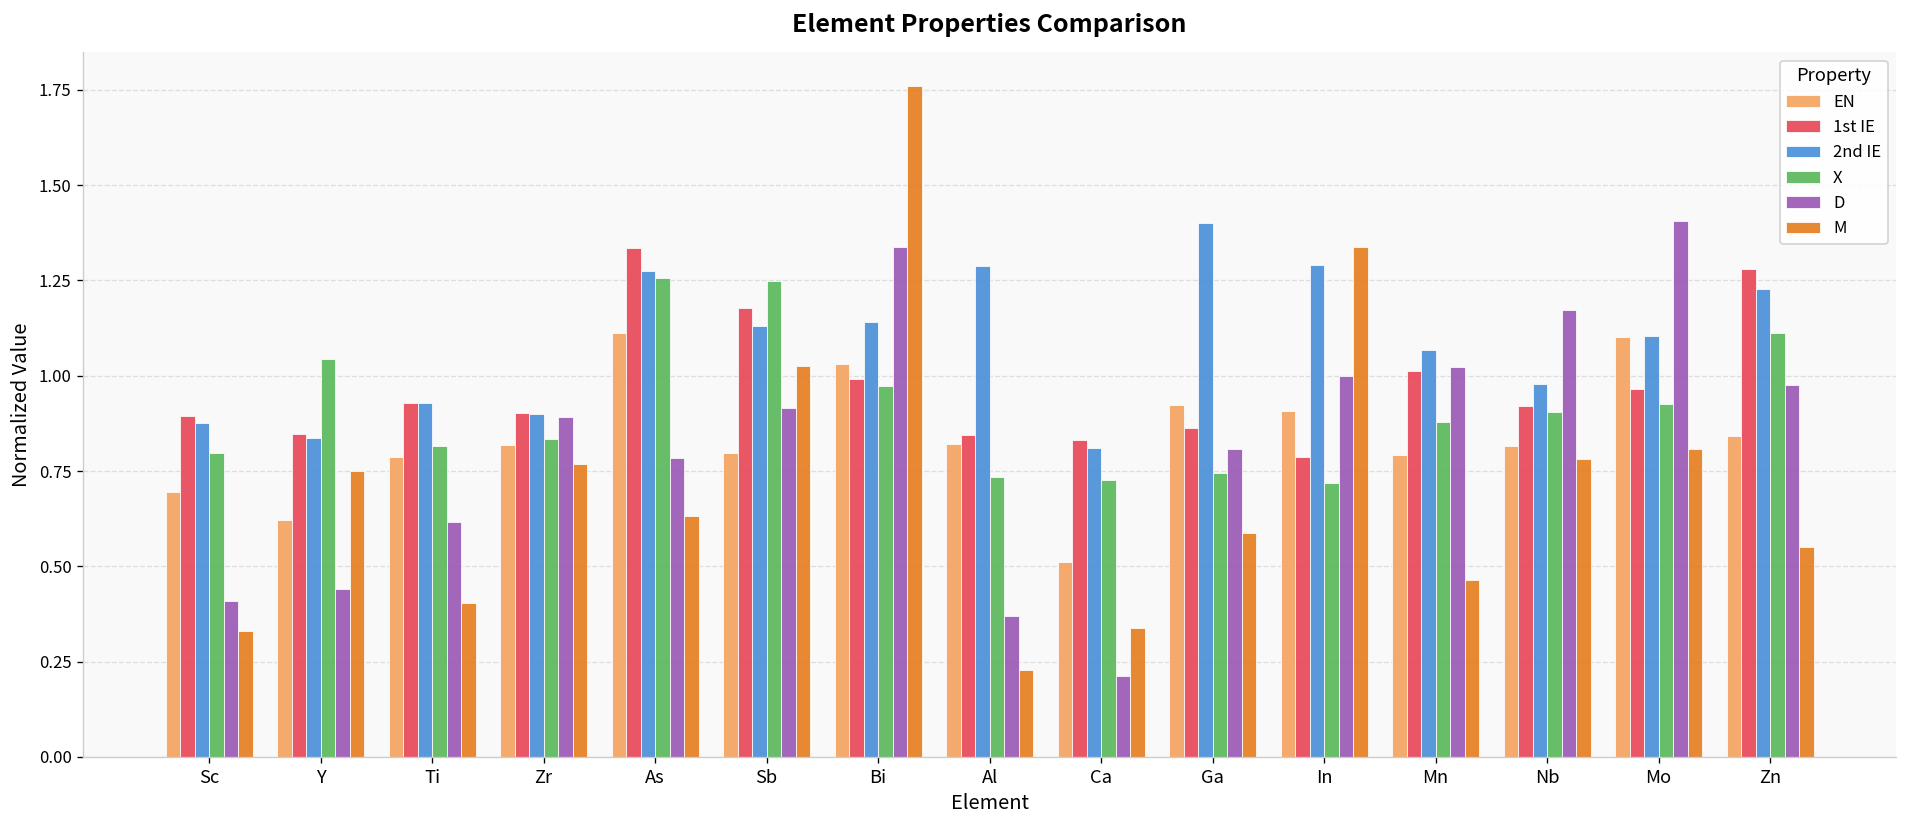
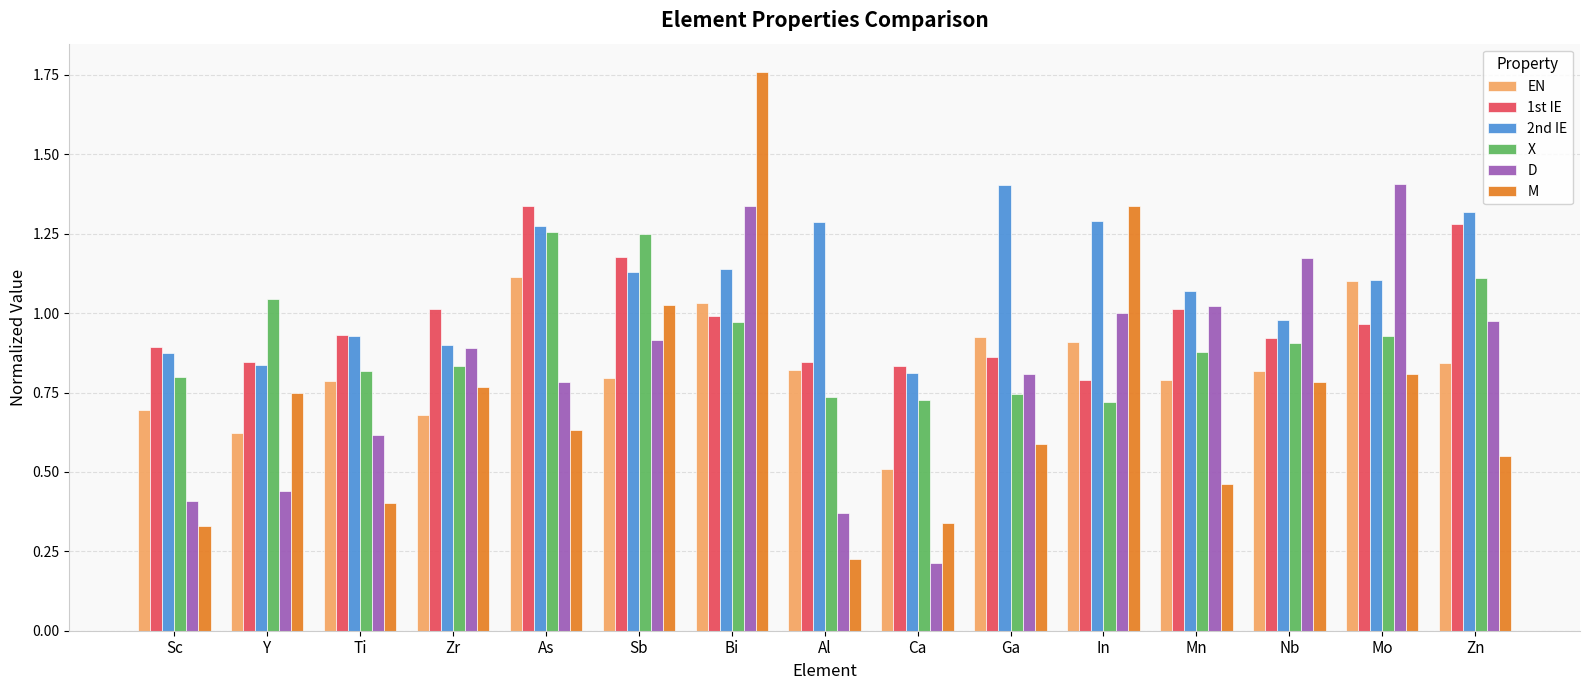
  {
    "EN": {
      "Sc": 0.69,
      "Y": 0.62,
      "Ti": 0.79,
-     "Zr": 0.82,
+     "Zr": 0.68,
      "As": 1.11,
      "Sb": 0.80,
      "Bi": 1.03,
      "Al": 0.82,
      "Ca": 0.51,
      "Ga": 0.92,
      "In": 0.91,
      "Mn": 0.79,
      "Nb": 0.82,
      "Mo": 1.10,
      "Zn": 0.84
    },
    "1st IE": {
      "Sc": 0.89,
      "Y": 0.85,
      "Ti": 0.93,
-     "Zr": 0.90,
+     "Zr": 1.01,
      "As": 1.34,
      "Sb": 1.18,
      "Bi": 0.99,
      "Al": 0.85,
      "Ca": 0.83,
      "Ga": 0.86,
      "In": 0.79,
      "Mn": 1.01,
      "Nb": 0.92,
      "Mo": 0.97,
      "Zn": 1.28
    },
    "2nd IE": {
      "Sc": 0.87,
      "Y": 0.84,
      "Ti": 0.93,
      "Zr": 0.90,
      "As": 1.27,
      "Sb": 1.13,
      "Bi": 1.14,
      "Al": 1.29,
      "Ca": 0.81,
      "Ga": 1.40,
      "In": 1.29,
      "Mn": 1.07,
      "Nb": 0.98,
      "Mo": 1.10,
-     "Zn": 1.23
+     "Zn": 1.32
    },
    "X": {
      "Sc": 0.80,
      "Y": 1.05,
      "Ti": 0.82,
      "Zr": 0.83,
      "As": 1.26,
      "Sb": 1.25,
      "Bi": 0.97,
      "Al": 0.74,
      "Ca": 0.73,
      "Ga": 0.74,
      "In": 0.72,
      "Mn": 0.88,
      "Nb": 0.90,
      "Mo": 0.93,
      "Zn": 1.11
    },
    "D": {
      "Sc": 0.41,
      "Y": 0.44,
      "Ti": 0.62,
      "Zr": 0.89,
      "As": 0.78,
      "Sb": 0.92,
      "Bi": 1.34,
      "Al": 0.37,
      "Ca": 0.21,
      "Ga": 0.81,
      "In": 1.00,
      "Mn": 1.02,
      "Nb": 1.17,
      "Mo": 1.41,
      "Zn": 0.98
    },
    "M": {
      "Sc": 0.33,
      "Y": 0.75,
      "Ti": 0.40,
      "Zr": 0.77,
      "As": 0.63,
      "Sb": 1.03,
      "Bi": 1.76,
      "Al": 0.23,
      "Ca": 0.34,
      "Ga": 0.59,
      "In": 1.34,
      "Mn": 0.46,
      "Nb": 0.78,
      "Mo": 0.81,
      "Zn": 0.55
    }
  }
